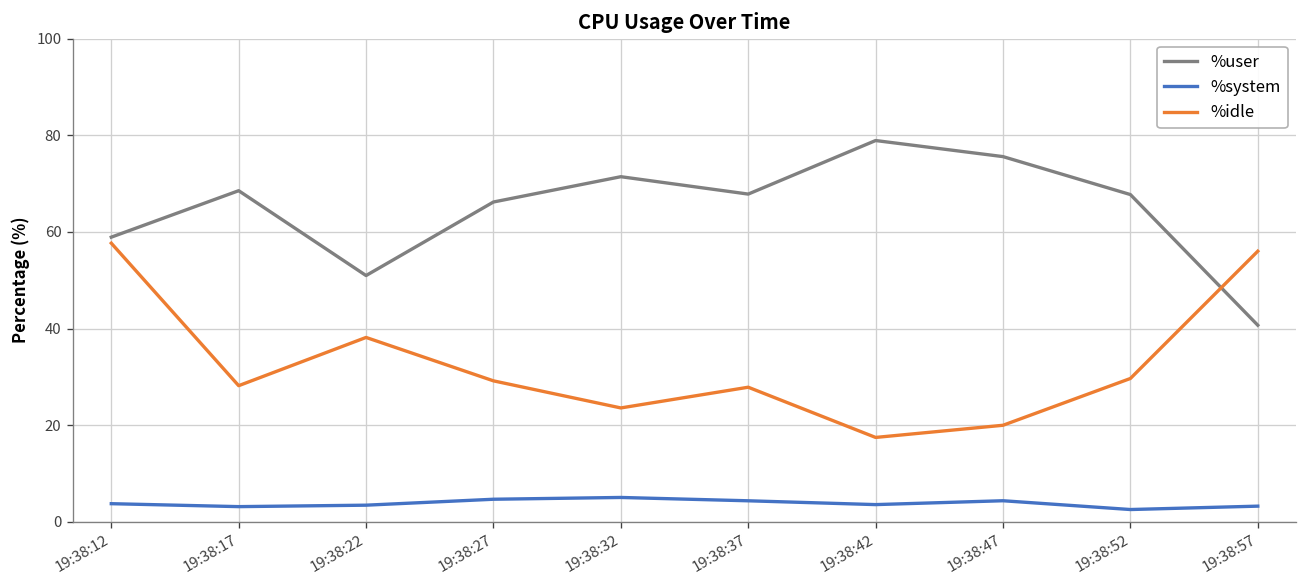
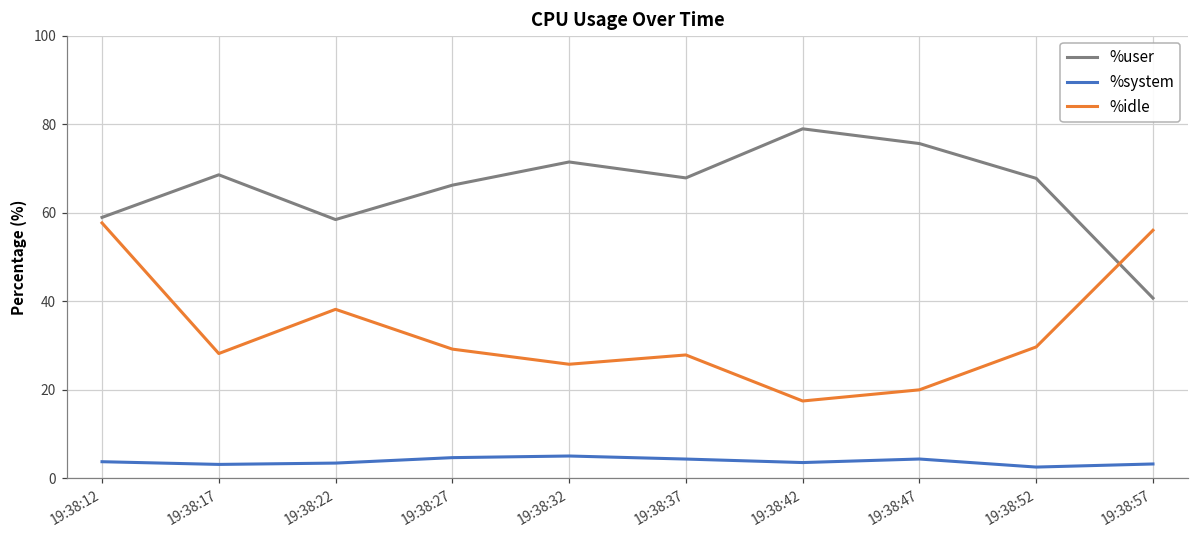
  {
    "%user": {
      "19:38:12": 59,
      "19:38:17": 69,
-     "19:38:22": 51,
+     "19:38:22": 58,
      "19:38:27": 66,
      "19:38:32": 71,
      "19:38:37": 68,
      "19:38:42": 79,
      "19:38:47": 76,
      "19:38:52": 68,
      "19:38:57": 41
    },
    "%system": {
      "19:38:12": 4,
      "19:38:17": 3,
      "19:38:22": 3,
      "19:38:27": 5,
      "19:38:32": 5,
      "19:38:37": 4,
      "19:38:42": 4,
      "19:38:47": 4,
      "19:38:52": 3,
      "19:38:57": 3
    },
    "%idle": {
      "19:38:12": 58,
      "19:38:17": 28,
      "19:38:22": 38,
      "19:38:27": 29,
-     "19:38:32": 24,
+     "19:38:32": 26,
      "19:38:37": 28,
      "19:38:42": 17,
      "19:38:47": 20,
      "19:38:52": 30,
      "19:38:57": 56
    }
  }
